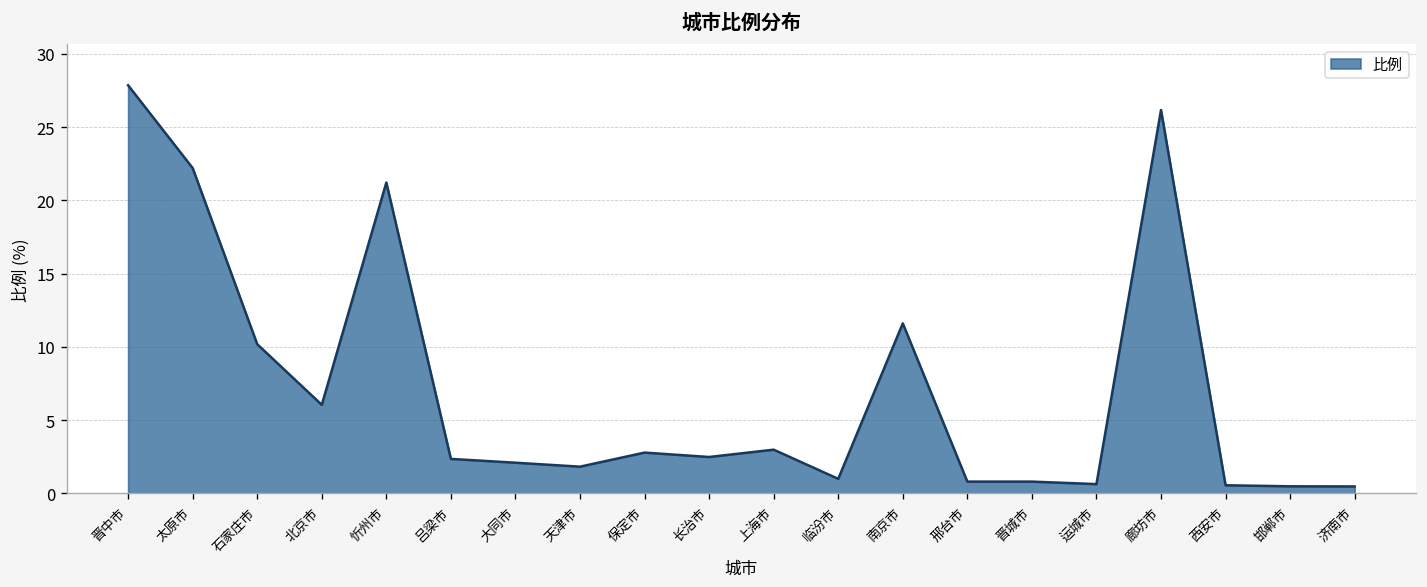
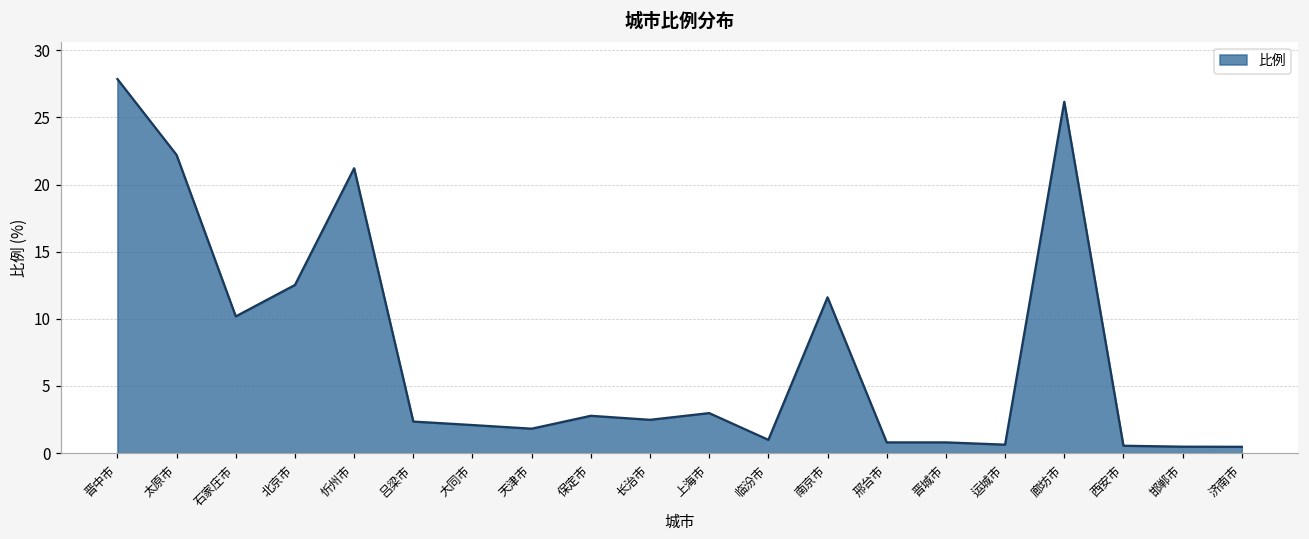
  {
    "晋中市": 27.9,
    "太原市": 22.2,
    "石家庄市": 10.2,
-   "北京市": 6.0,
+   "北京市": 12.5,
    "忻州市": 21.2,
    "吕梁市": 2.4,
    "大同市": 2.1,
    "天津市": 1.8,
    "保定市": 2.8,
    "长治市": 2.5,
    "上海市": 3.0,
    "临汾市": 1.0,
    "南京市": 11.6,
    "邢台市": 0.8,
    "晋城市": 0.8,
    "运城市": 0.6,
    "廊坊市": 26.2,
    "西安市": 0.6,
    "邯郸市": 0.5,
    "济南市": 0.5
  }
